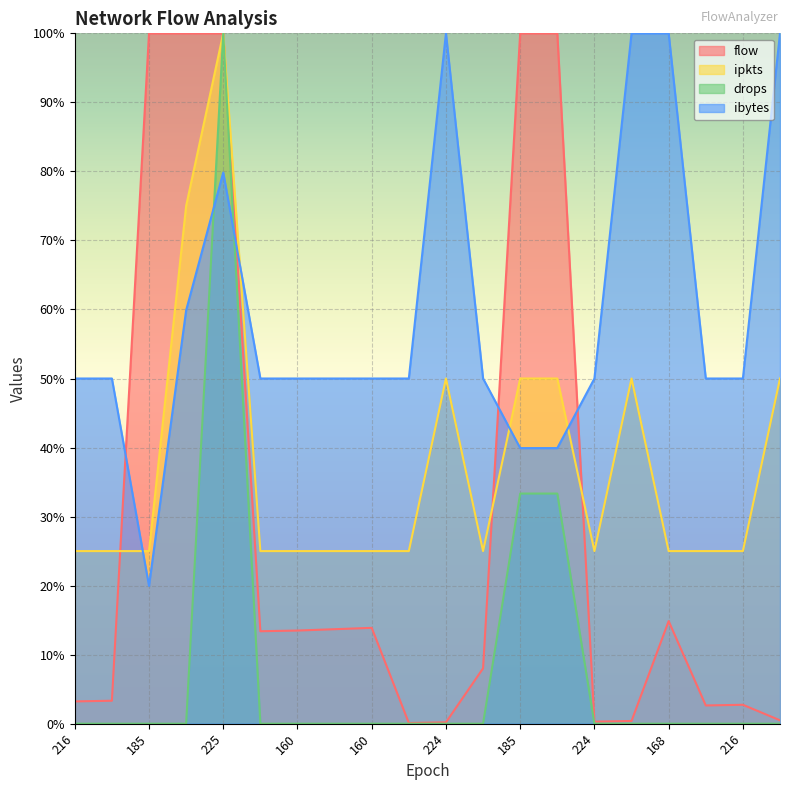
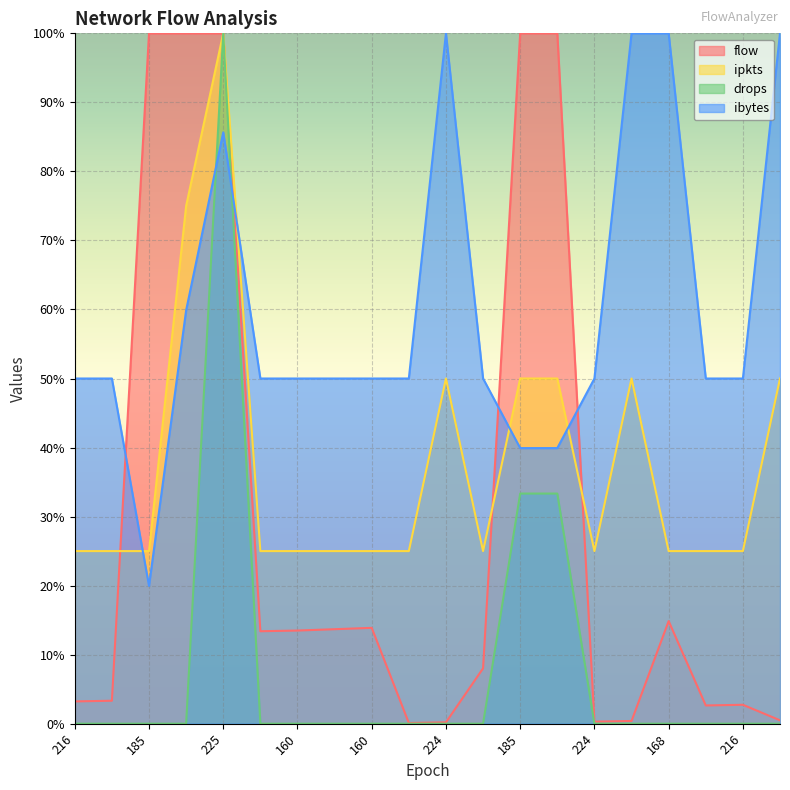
  {
    "flow": {
      "168": "15%"
    },
    "ipkts": {
      "168": "25%"
    },
    "drops": {
      "168": "0%"
    },
    "ibytes": {
-     "225": "80%",
+     "225": "86%",
      "168": "100%"
    }
  }
